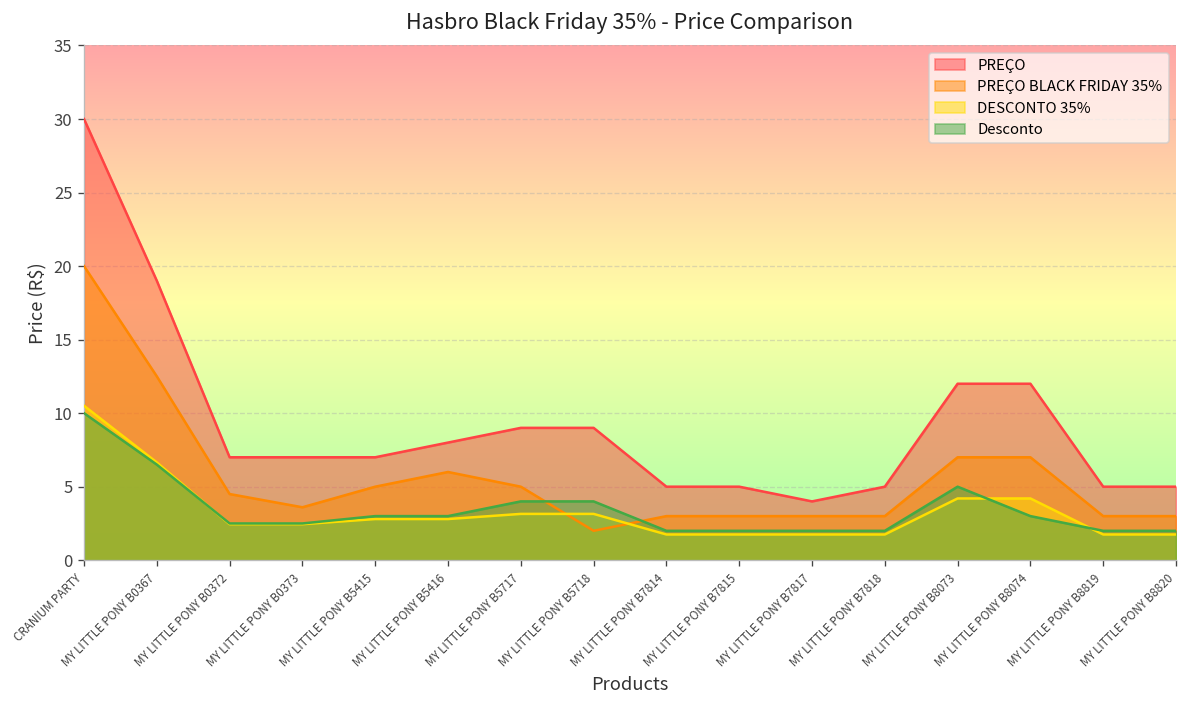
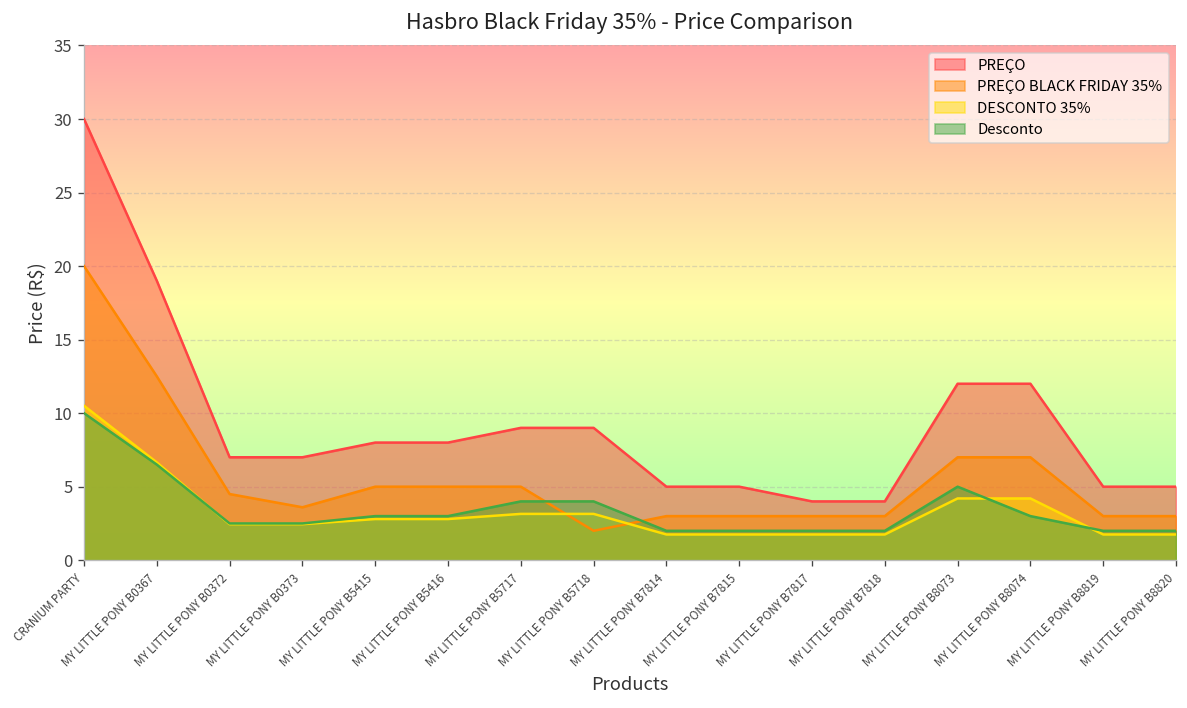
  {
    "PREÇO": {
      "CRANIUM PARTY": 30,
      "MY LITTLE PONY B0367": 19,
      "MY LITTLE PONY B0372": 7,
      "MY LITTLE PONY B0373": 7,
-     "MY LITTLE PONY B5415": 7,
+     "MY LITTLE PONY B5415": 8,
      "MY LITTLE PONY B5416": 8,
      "MY LITTLE PONY B5717": 9,
      "MY LITTLE PONY B5718": 9,
      "MY LITTLE PONY B7814": 5,
      "MY LITTLE PONY B7815": 5,
      "MY LITTLE PONY B7817": 4,
-     "MY LITTLE PONY B7818": 5,
+     "MY LITTLE PONY B7818": 4,
      "MY LITTLE PONY B8073": 12,
      "MY LITTLE PONY B8074": 12,
      "MY LITTLE PONY B8819": 5,
      "MY LITTLE PONY B8820": 5
    },
    "PREÇO BLACK FRIDAY 35%": {
      "CRANIUM PARTY": 20,
      "MY LITTLE PONY B0367": 12.5,
      "MY LITTLE PONY B0372": 4.5,
      "MY LITTLE PONY B0373": 3.6,
      "MY LITTLE PONY B5415": 5,
-     "MY LITTLE PONY B5416": 6,
+     "MY LITTLE PONY B5416": 5,
      "MY LITTLE PONY B5717": 5,
      "MY LITTLE PONY B5718": 2,
      "MY LITTLE PONY B7814": 3,
      "MY LITTLE PONY B7815": 3,
      "MY LITTLE PONY B7817": 3,
      "MY LITTLE PONY B7818": 3,
      "MY LITTLE PONY B8073": 7,
      "MY LITTLE PONY B8074": 7,
      "MY LITTLE PONY B8819": 3,
      "MY LITTLE PONY B8820": 3
    },
    "DESCONTO 35%": {
      "CRANIUM PARTY": 10.5,
      "MY LITTLE PONY B5717": 3,
      "MY LITTLE PONY B5718": 3,
      "MY LITTLE PONY B7814": 1.8,
      "MY LITTLE PONY B7815": 1.8,
      "MY LITTLE PONY B7817": 1.8,
      "MY LITTLE PONY B7818": 1.8,
      "MY LITTLE PONY B8073": 4,
      "MY LITTLE PONY B8074": 4,
      "MY LITTLE PONY B8819": 1.8,
      "MY LITTLE PONY B8820": 1.8
    },
    "Desconto": {
      "CRANIUM PARTY": 10,
      "MY LITTLE PONY B5717": 4,
      "MY LITTLE PONY B5718": 4,
      "MY LITTLE PONY B7814": 2,
      "MY LITTLE PONY B7815": 2,
      "MY LITTLE PONY B7817": 2,
      "MY LITTLE PONY B7818": 2,
      "MY LITTLE PONY B8073": 5,
      "MY LITTLE PONY B8074": 3,
      "MY LITTLE PONY B8819": 2,
      "MY LITTLE PONY B8820": 2
    }
  }
